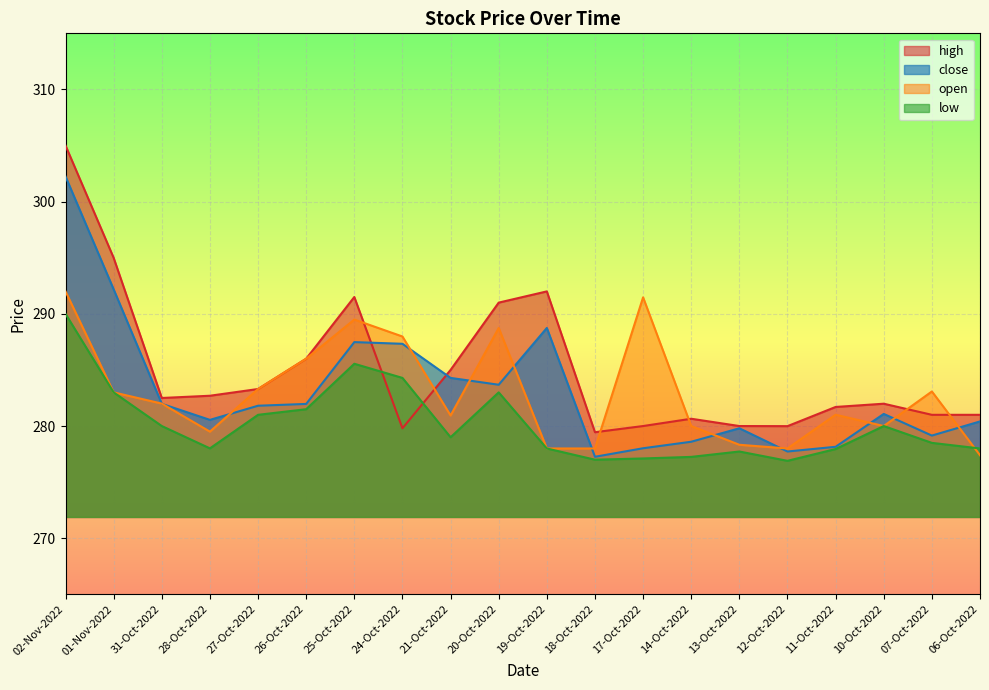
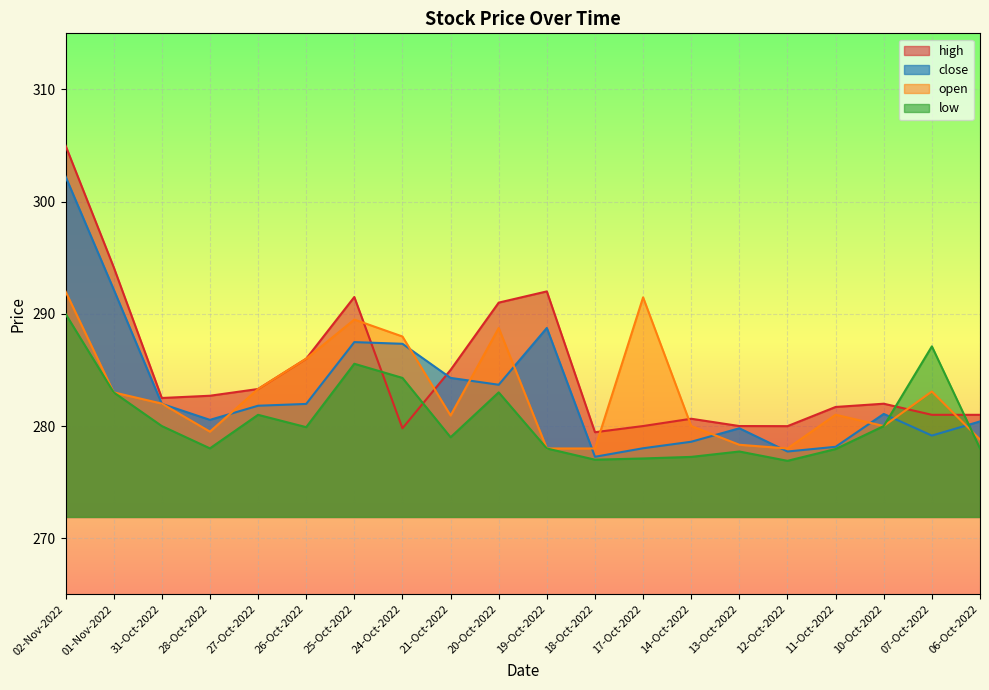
  {
    "high": {
      "02-Nov-2022": 305.0,
-     "01-Nov-2022": 295.0,
+     "01-Nov-2022": 294.2,
      "31-Oct-2022": 282.5,
      "28-Oct-2022": 282.7,
      "25-Oct-2022": 291.5,
      "24-Oct-2022": 279.8,
      "21-Oct-2022": 285.0,
      "20-Oct-2022": 291.0,
      "19-Oct-2022": 292.0,
      "18-Oct-2022": 279.5,
      "17-Oct-2022": 280.0,
      "14-Oct-2022": 280.7,
      "12-Oct-2022": 280.0,
      "11-Oct-2022": 281.7,
      "10-Oct-2022": 282.0,
      "07-Oct-2022": 281.0,
      "06-Oct-2022": 281.0
    },
    "close": {
      "02-Nov-2022": 302.2,
      "01-Nov-2022": 292.2,
      "28-Oct-2022": 280.6,
      "27-Oct-2022": 281.8,
      "26-Oct-2022": 282.0,
      "25-Oct-2022": 287.5,
      "24-Oct-2022": 287.3,
      "21-Oct-2022": 284.3,
      "20-Oct-2022": 283.7,
      "19-Oct-2022": 288.7,
      "18-Oct-2022": 277.3,
      "17-Oct-2022": 278.0,
      "14-Oct-2022": 278.6,
      "12-Oct-2022": 277.7,
      "10-Oct-2022": 281.1,
      "07-Oct-2022": 279.2,
      "06-Oct-2022": 280.4
    },
    "open": {
      "02-Nov-2022": 292.0,
      "28-Oct-2022": 279.5,
      "25-Oct-2022": 289.5,
      "24-Oct-2022": 288.0,
      "21-Oct-2022": 280.9,
      "20-Oct-2022": 288.7,
      "18-Oct-2022": 278.0,
      "17-Oct-2022": 291.5,
      "14-Oct-2022": 280.0,
      "13-Oct-2022": 278.3,
      "12-Oct-2022": 278.0,
      "11-Oct-2022": 281.0,
      "07-Oct-2022": 283.1,
-     "06-Oct-2022": 277.4
+     "06-Oct-2022": 278.8
    },
    "low": {
      "02-Nov-2022": 290.0,
      "31-Oct-2022": 280.0,
      "28-Oct-2022": 278.0,
      "27-Oct-2022": 281.0,
-     "26-Oct-2022": 281.5,
+     "26-Oct-2022": 279.9,
      "25-Oct-2022": 285.6,
      "24-Oct-2022": 284.3,
      "21-Oct-2022": 279.0,
      "20-Oct-2022": 283.0,
      "18-Oct-2022": 277.0,
      "17-Oct-2022": 277.1,
      "14-Oct-2022": 277.3,
      "13-Oct-2022": 277.7,
      "12-Oct-2022": 276.9,
-     "07-Oct-2022": 278.5,
+     "07-Oct-2022": 287.1,
      "06-Oct-2022": 278.0
    }
  }
